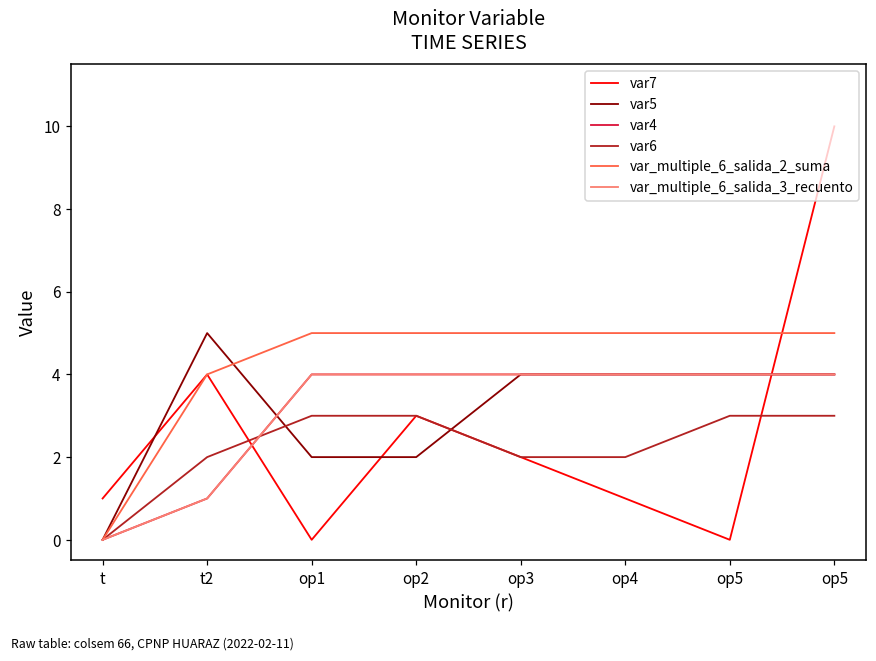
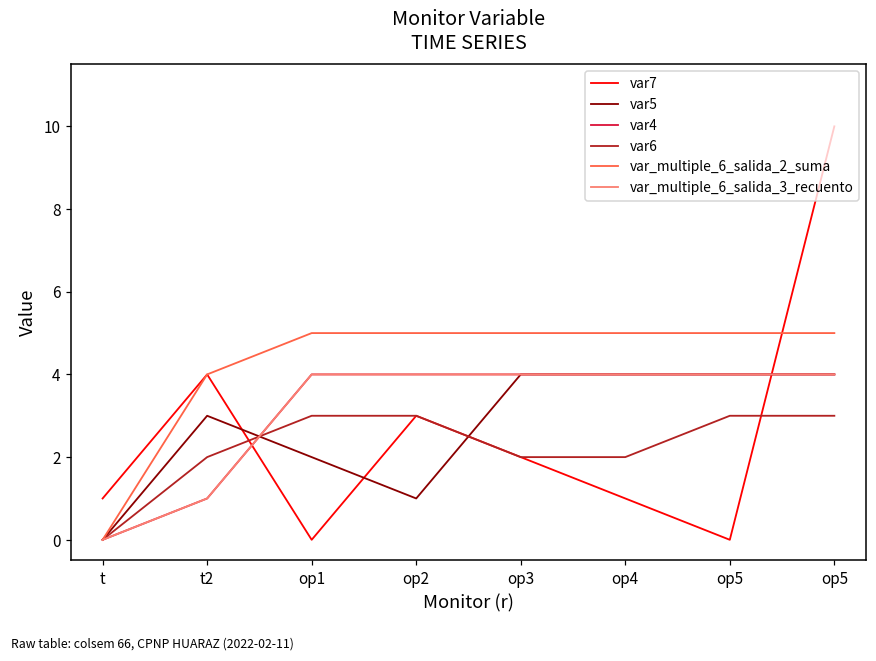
  {
    "var7": {
      "t": 1,
      "op1": 0,
      "op4": 1
    },
    "var5": {
-     "t2": 5,
+     "t2": 3,
      "op1": 2,
-     "op2": 2
+     "op2": 1
    },
    "var6": {
      "t2": 2,
      "op1": 3,
      "op4": 2
    }
  }
